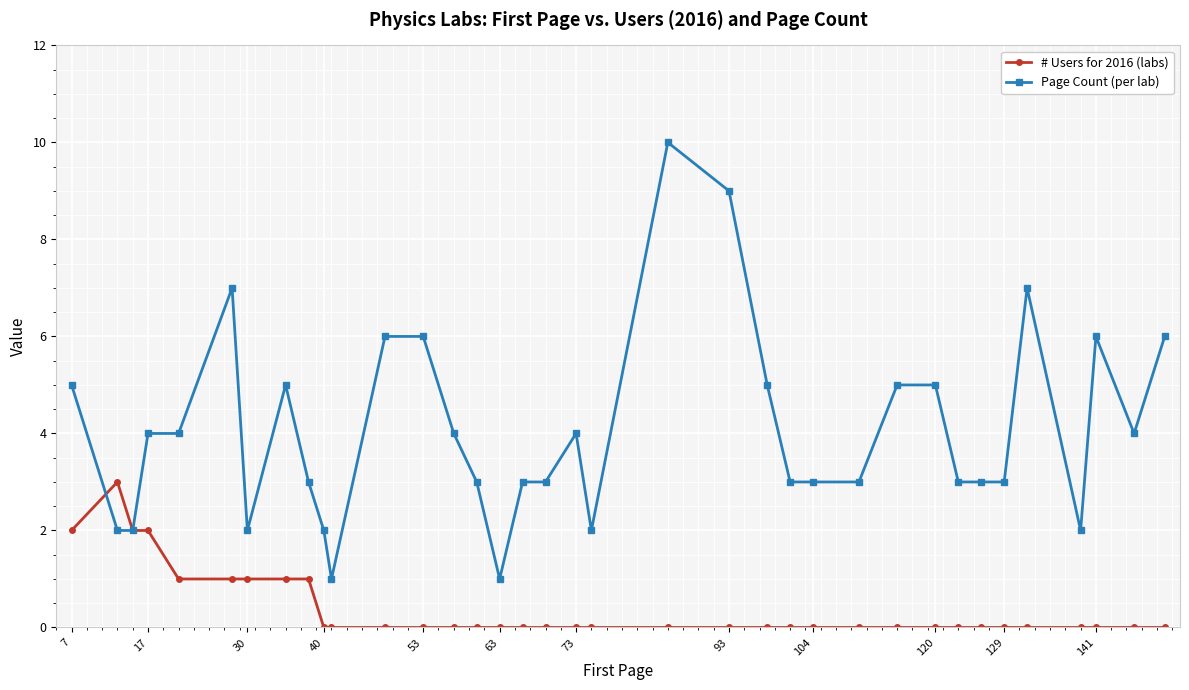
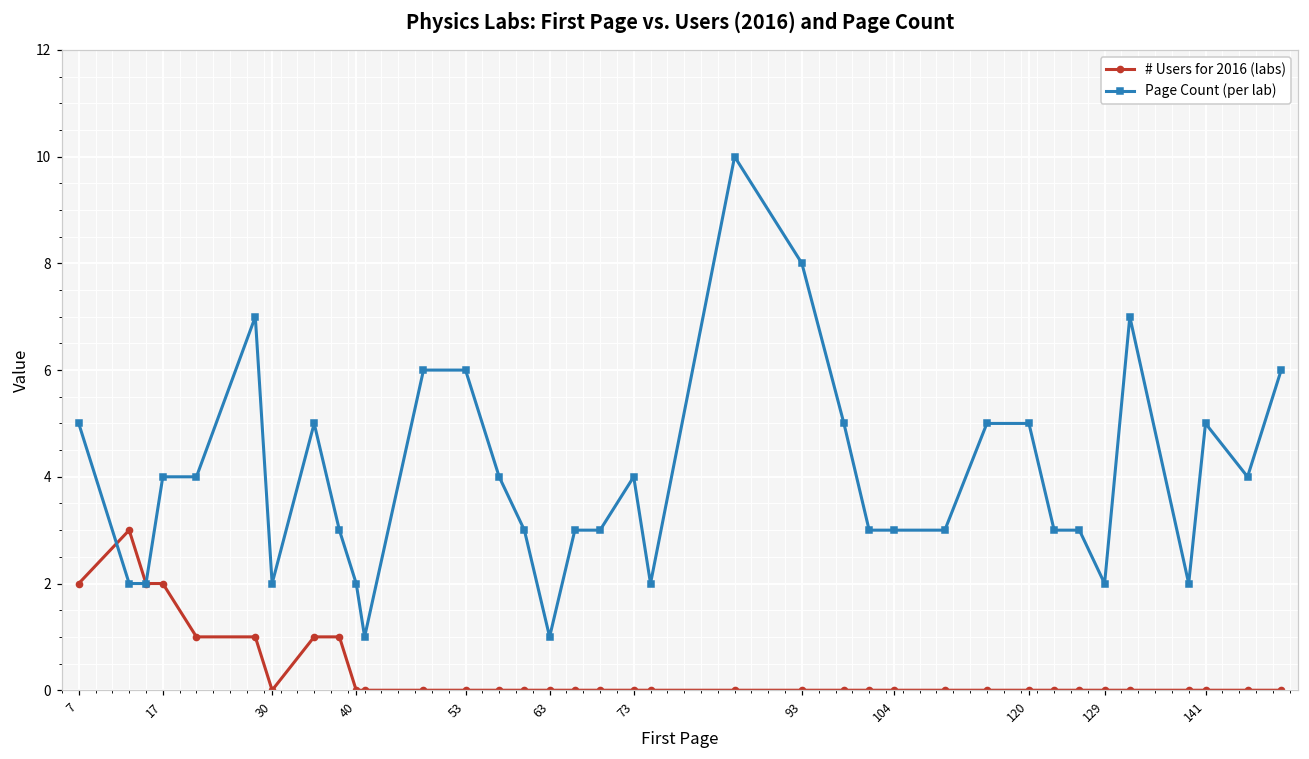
  {
    "# Users for 2016 (labs)": {
      "7": 2,
      "17": 2,
-     "30": 1,
+     "30": 0,
      "40": 0,
      "53": 0,
      "63": 0,
      "73": 0,
      "93": 0,
      "104": 0,
      "120": 0,
      "129": 0,
      "141": 0
    },
    "Page Count (per lab)": {
      "7": 5,
      "17": 4,
      "30": 2,
      "40": 2,
      "53": 6,
      "63": 1,
      "73": 4,
-     "93": 9,
+     "93": 8,
      "104": 3,
      "120": 5,
-     "129": 3,
-     "141": 6
+     "129": 2,
+     "141": 5
    }
  }
